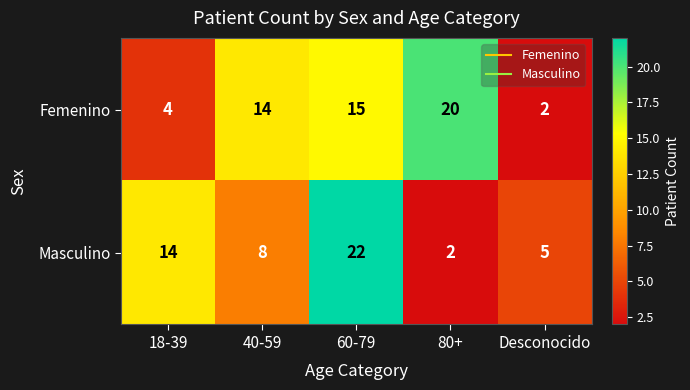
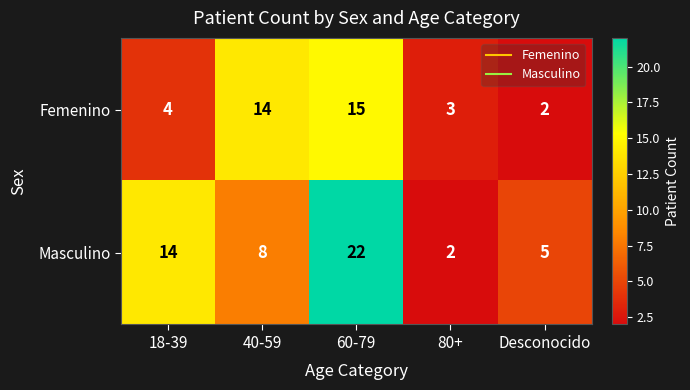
  {
    "Femenino": {
      "18-39": 4,
      "40-59": 14,
      "60-79": 15,
-     "80+": 20,
+     "80+": 3,
      "Desconocido": 2
    },
    "Masculino": {
      "18-39": 14,
      "40-59": 8,
      "60-79": 22,
      "80+": 2,
      "Desconocido": 5
    }
  }
